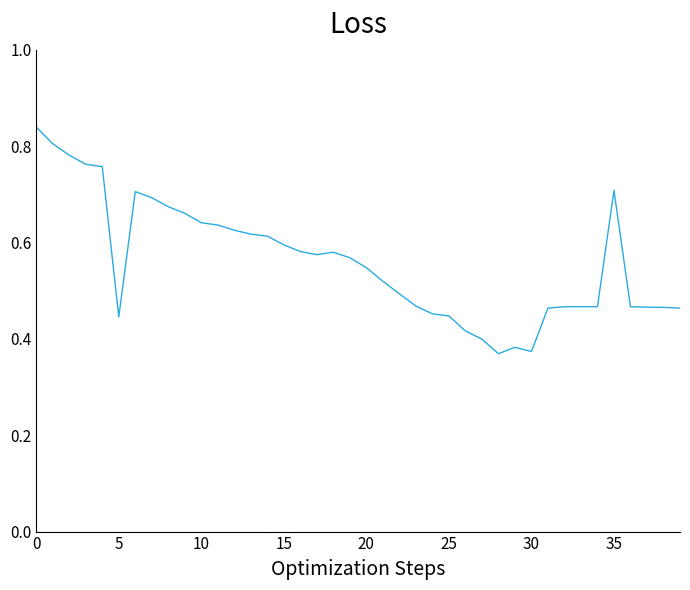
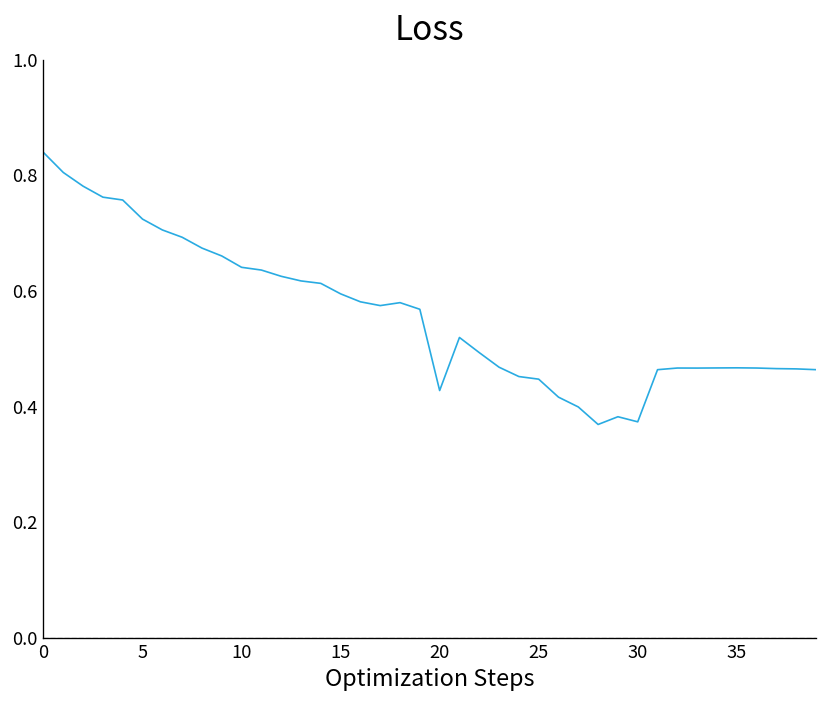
  {
    "0": 0.84,
-   "5": 0.45,
+   "5": 0.72,
    "10": 0.64,
    "15": 0.59,
-   "20": 0.55,
+   "20": 0.43,
    "25": 0.45,
    "30": 0.37,
-   "35": 0.71
+   "35": 0.47
  }
